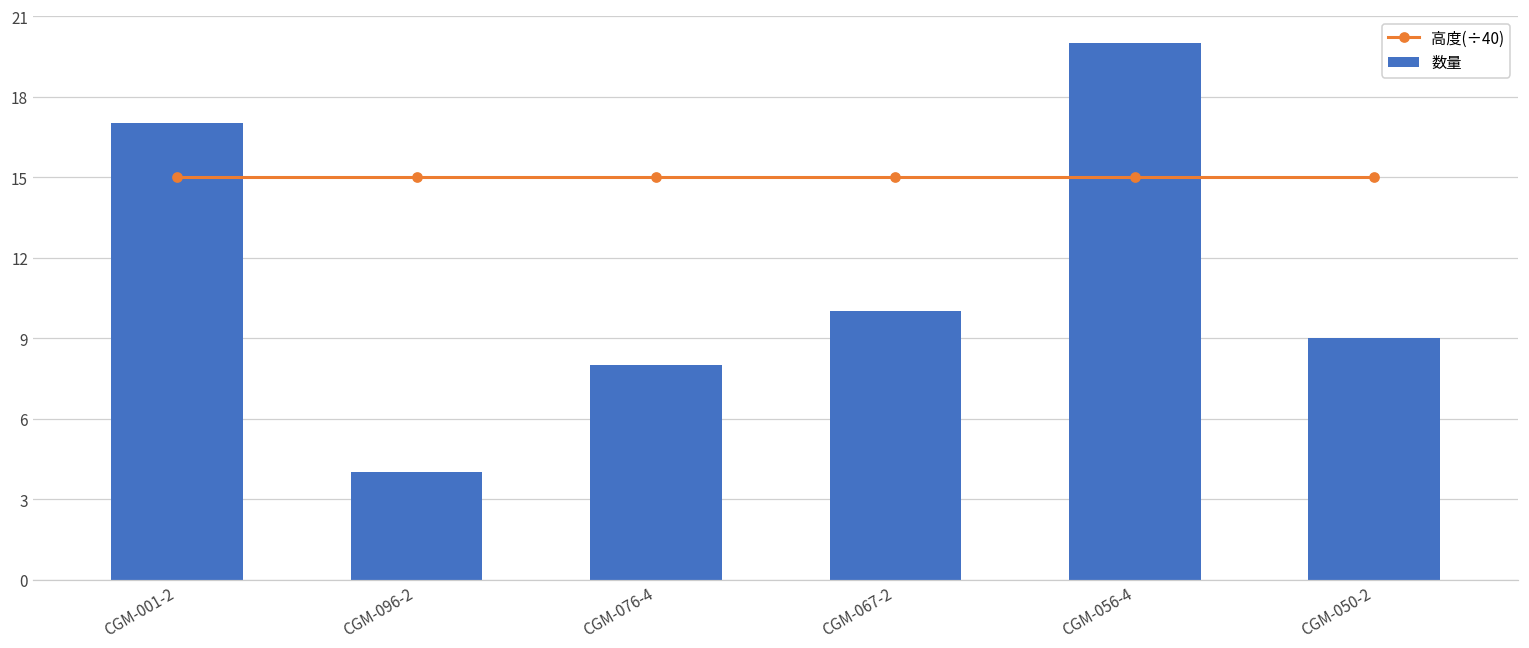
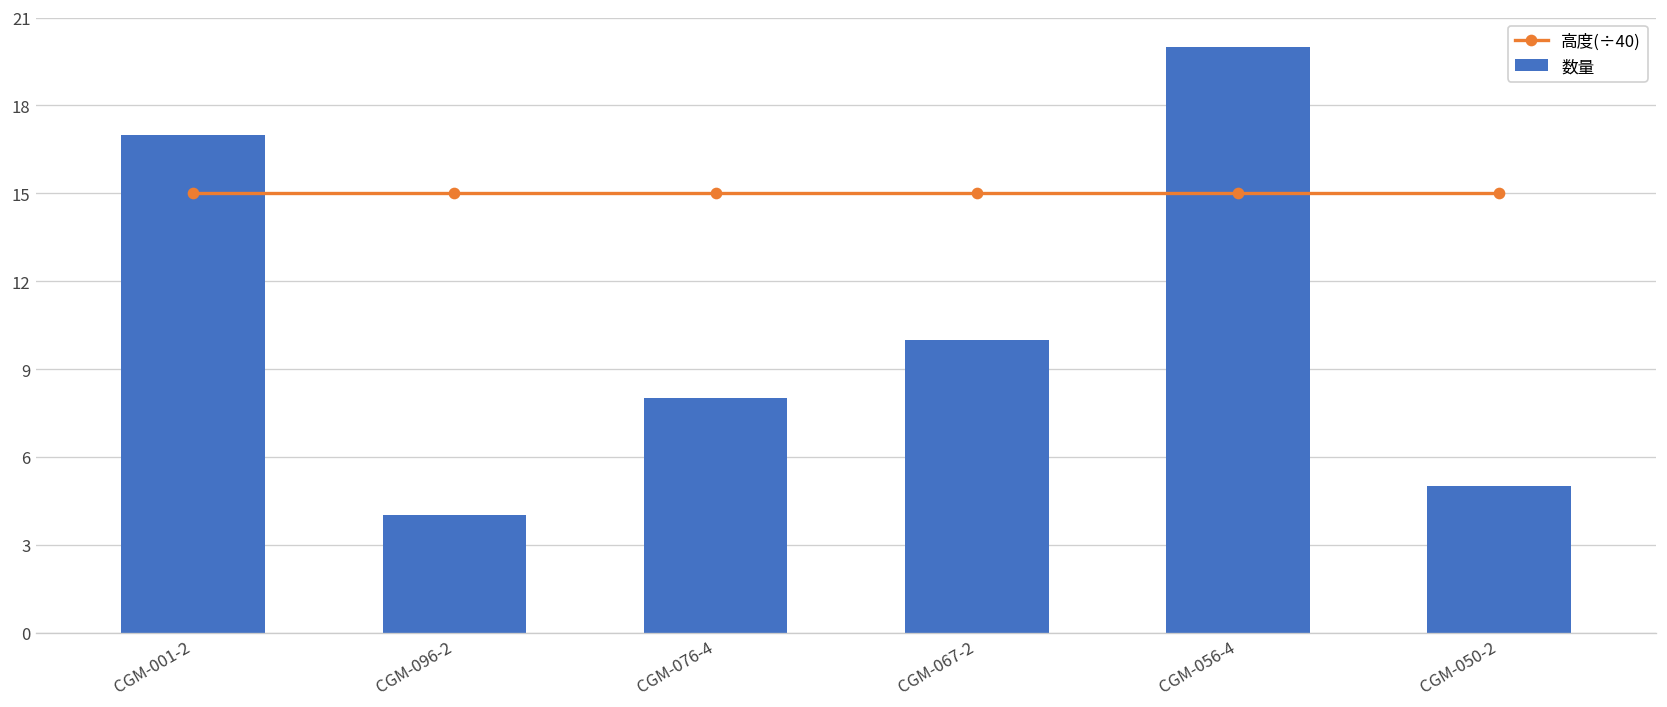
  {
    "数量": {
      "CGM-001-2": 17,
      "CGM-096-2": 4,
      "CGM-076-4": 8,
      "CGM-067-2": 10,
      "CGM-056-4": 20,
-     "CGM-050-2": 9
+     "CGM-050-2": 5
    },
    "高度(÷40)": {
      "CGM-001-2": 15,
      "CGM-096-2": 15,
      "CGM-076-4": 15,
      "CGM-067-2": 15,
      "CGM-056-4": 15,
      "CGM-050-2": 15
    }
  }
